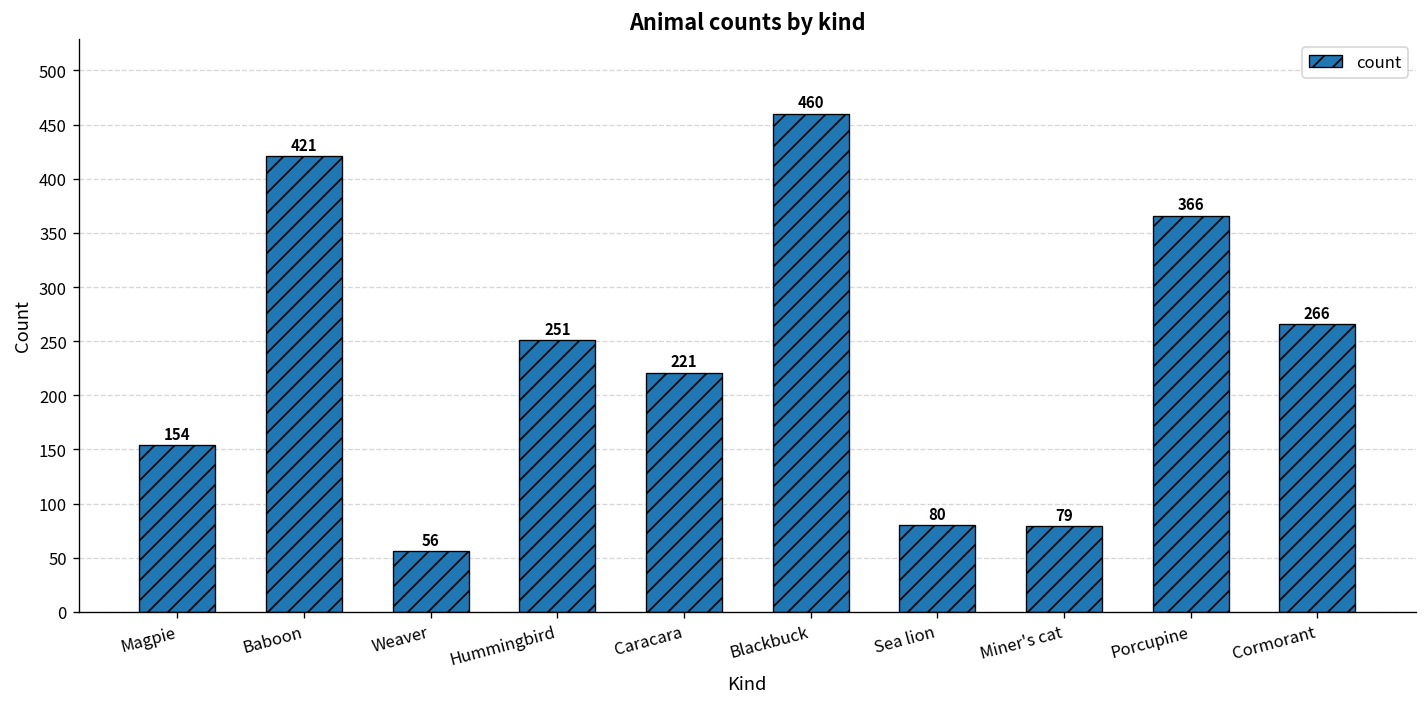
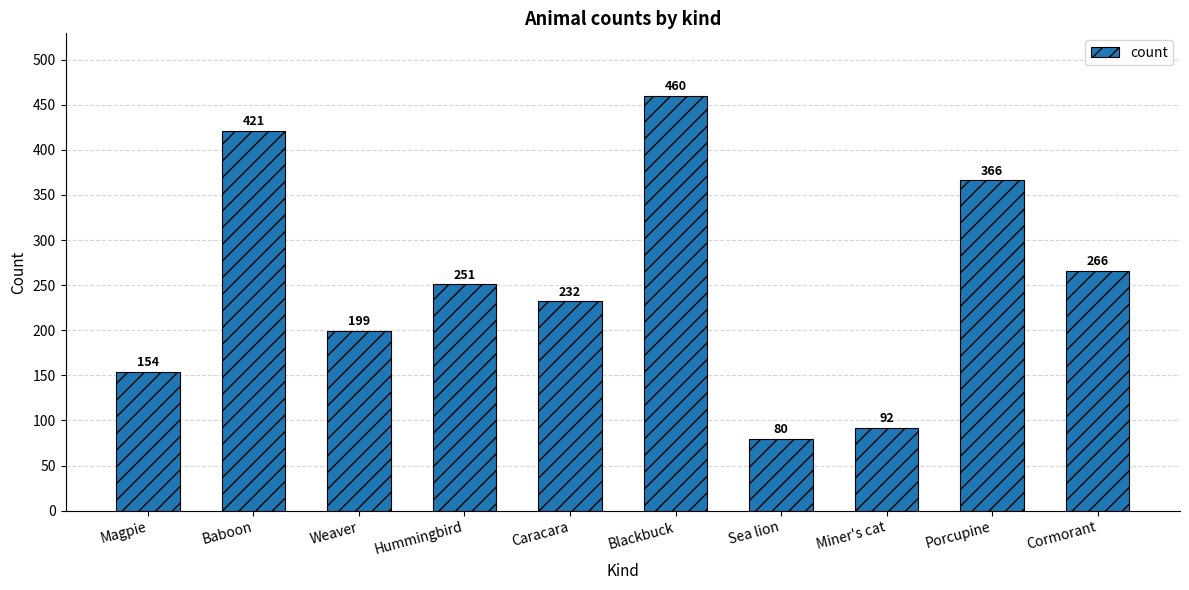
  {
    "Magpie": 154,
    "Baboon": 421,
-   "Weaver": 56,
+   "Weaver": 199,
    "Hummingbird": 251,
-   "Caracara": 221,
+   "Caracara": 232,
    "Blackbuck": 460,
    "Sea lion": 80,
-   "Miner's cat": 79,
+   "Miner's cat": 92,
    "Porcupine": 366,
    "Cormorant": 266
  }
